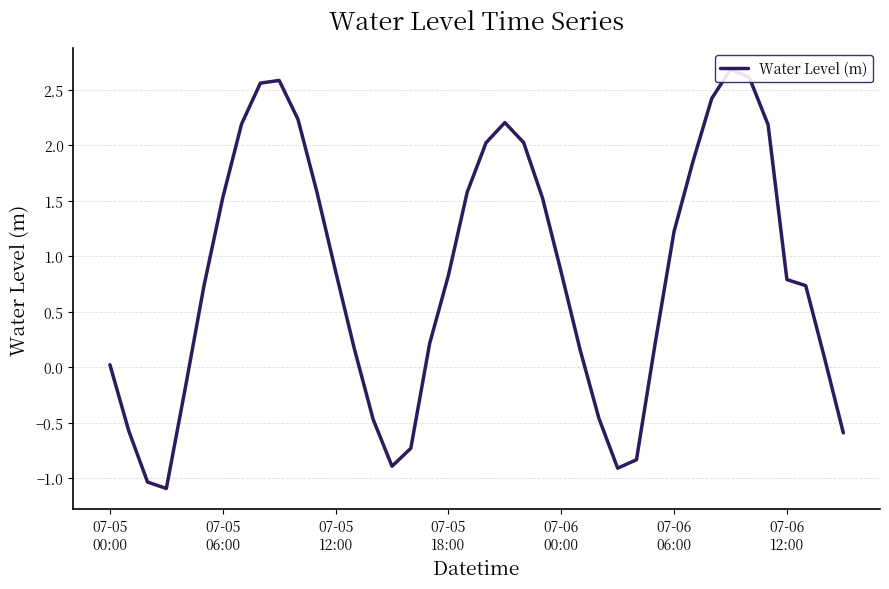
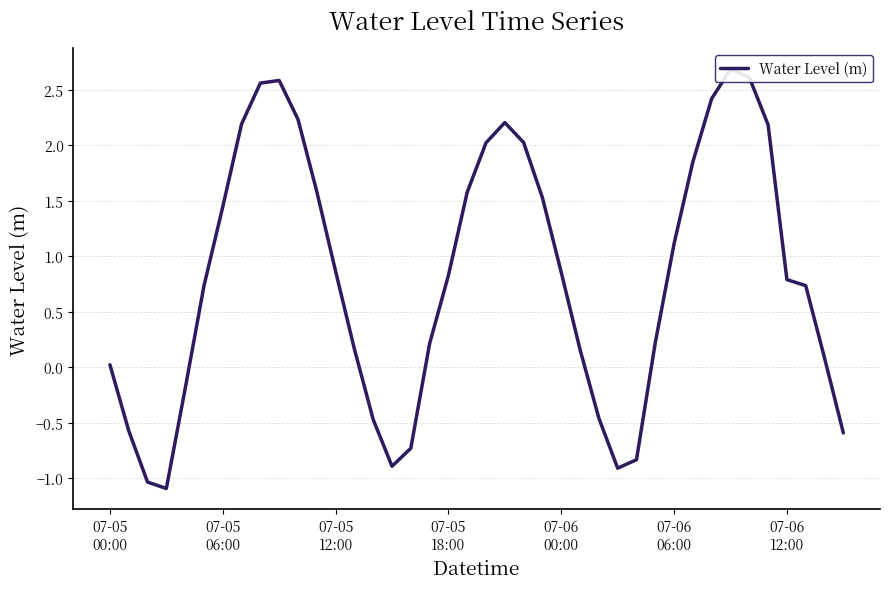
  {
    "07-05 00:00": 0.02,
-   "07-05 06:00": 1.53,
+   "07-05 06:00": 1.45,
    "07-05 12:00": 0.86,
    "07-05 18:00": 0.83,
    "07-06 00:00": 0.85,
-   "07-06 06:00": 1.22,
+   "07-06 06:00": 1.11,
    "07-06 12:00": 0.79
  }
